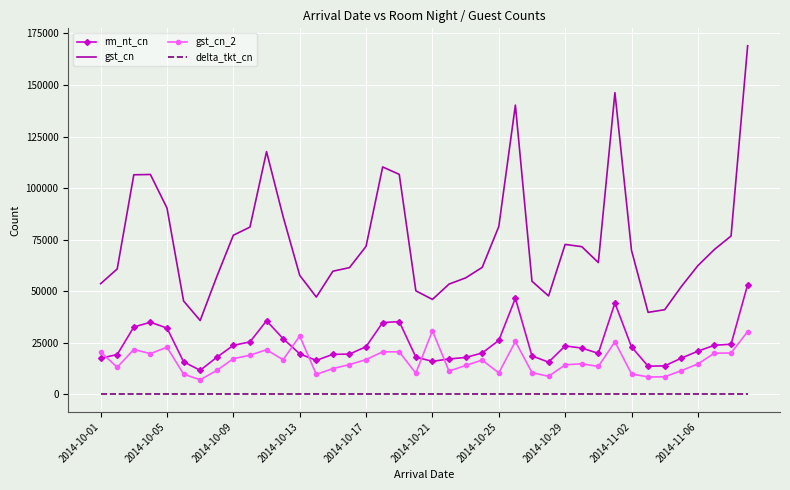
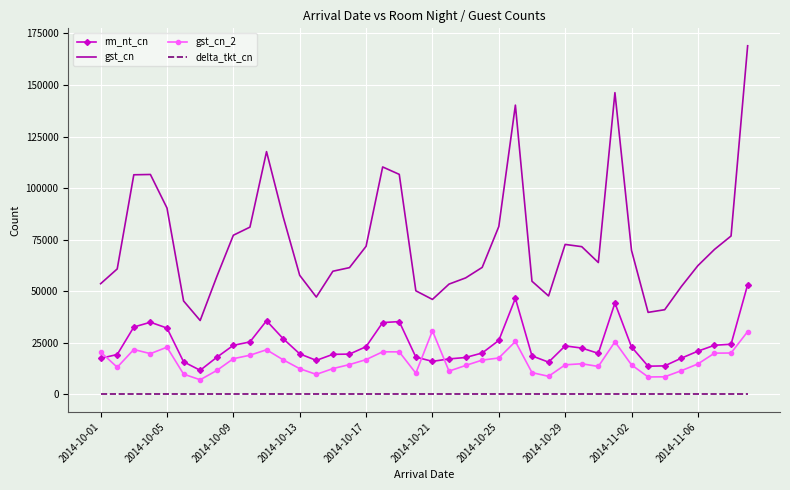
  {
    "gst_cn_2": {
      "2014-10-01": 21000,
      "2014-10-05": 23000,
      "2014-10-09": 17000,
-     "2014-10-13": 28000,
+     "2014-10-13": 12000,
      "2014-10-17": 17000,
      "2014-10-21": 31000,
-     "2014-10-25": 10000,
+     "2014-10-25": 18000,
      "2014-10-29": 14000,
-     "2014-11-02": 10000,
+     "2014-11-02": 14000,
      "2014-11-06": 15000
    },
    "delta_tkt_cn": {
      "2014-10-01": 0,
      "2014-10-05": 0,
      "2014-10-09": 0,
      "2014-10-13": 0,
      "2014-10-17": 0,
      "2014-10-21": 0,
      "2014-10-25": 0,
      "2014-10-29": 0,
      "2014-11-02": 0,
      "2014-11-06": 0
    }
  }
